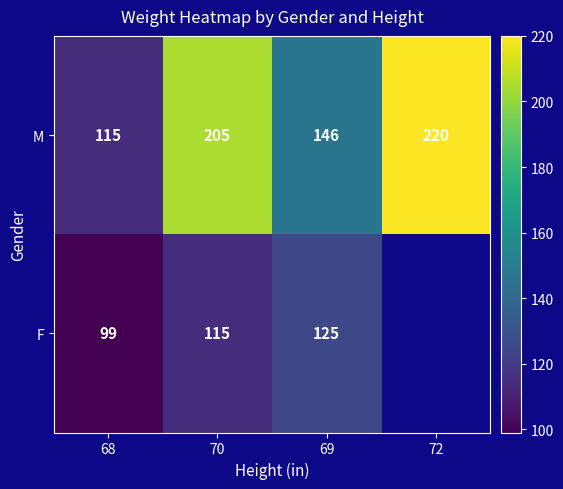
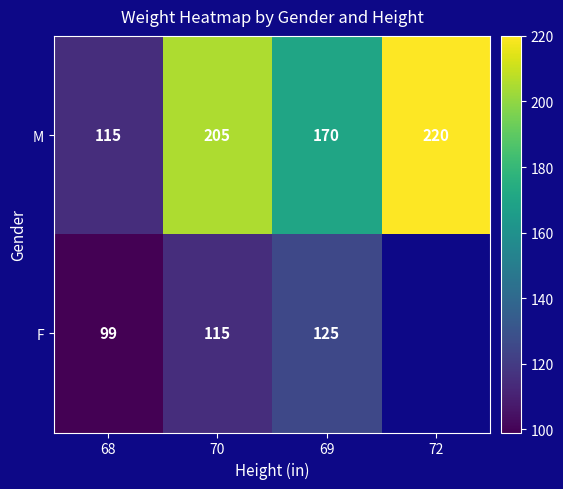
  {
    "M": {
      "68": 115,
      "70": 205,
-     "69": 146,
+     "69": 170,
      "72": 220
    },
    "F": {
      "68": 99,
      "70": 115,
      "69": 125
    }
  }
